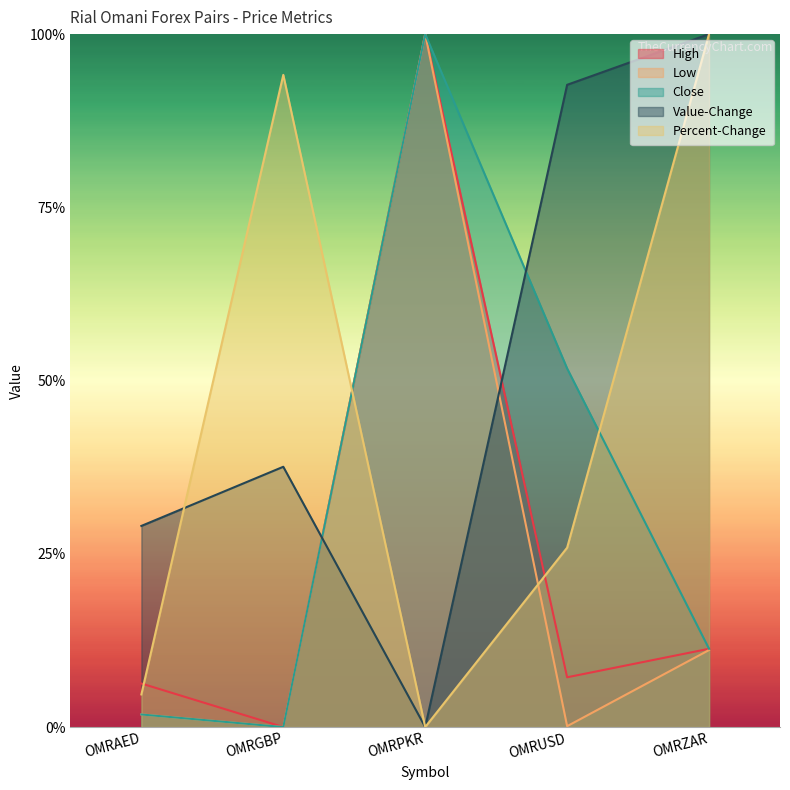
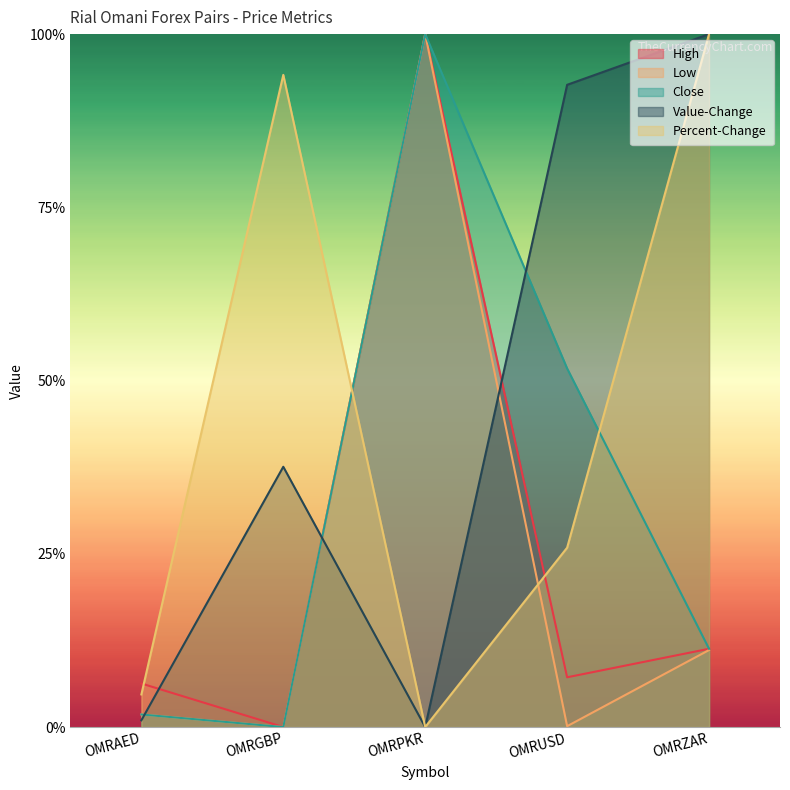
  {
    "High": {
      "OMRAED": "6%",
      "OMRUSD": "7%"
    },
    "Close": {
      "OMRUSD": "52%"
    },
    "Value-Change": {
-     "OMRAED": "29%",
+     "OMRAED": "1%",
      "OMRGBP": "38%",
      "OMRUSD": "93%"
    }
  }
